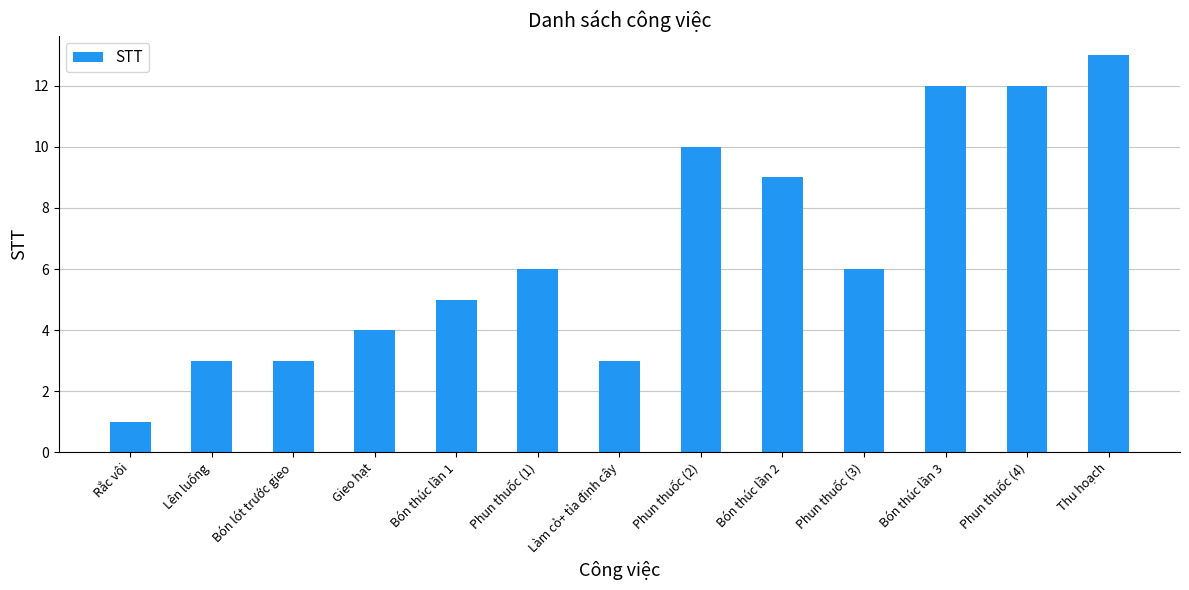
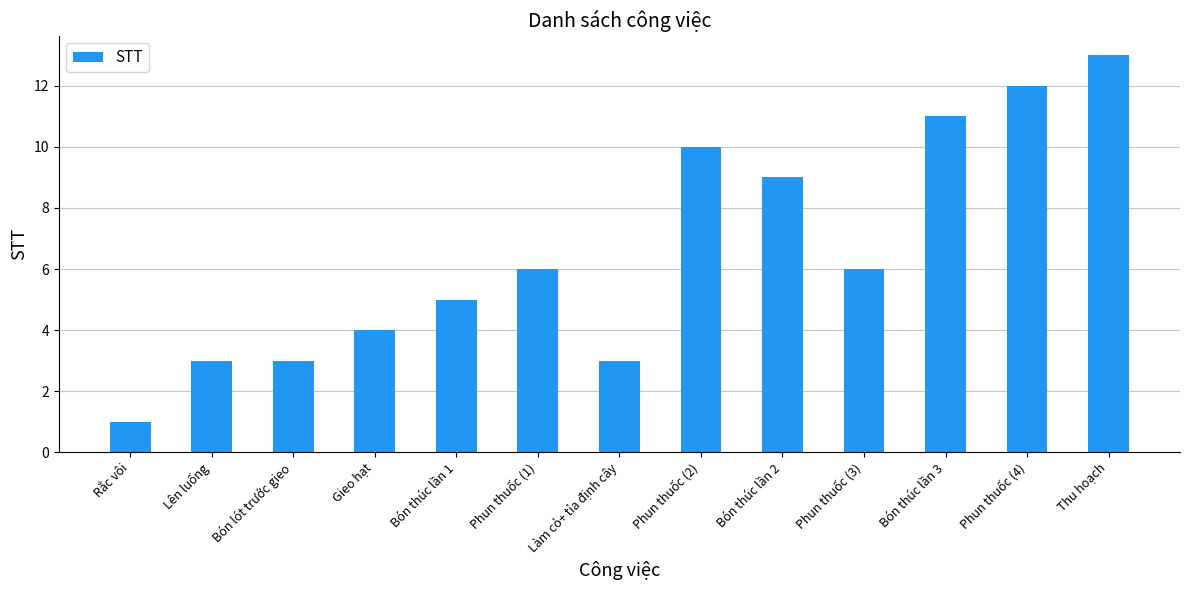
  {
    "Rắc vôi": 1,
    "Lên luống": 3,
    "Bón lót trước gieo": 3,
    "Gieo hạt": 4,
    "Bón thúc lần 1": 5,
    "Phun thuốc (1)": 6,
    "Làm cỏ+ tỉa định cây": 3,
    "Phun thuốc (2)": 10,
    "Bón thúc lần 2": 9,
    "Phun thuốc (3)": 6,
-   "Bón thúc lần 3": 12,
+   "Bón thúc lần 3": 11,
    "Phun thuốc (4)": 12,
    "Thu hoạch": 13
  }
